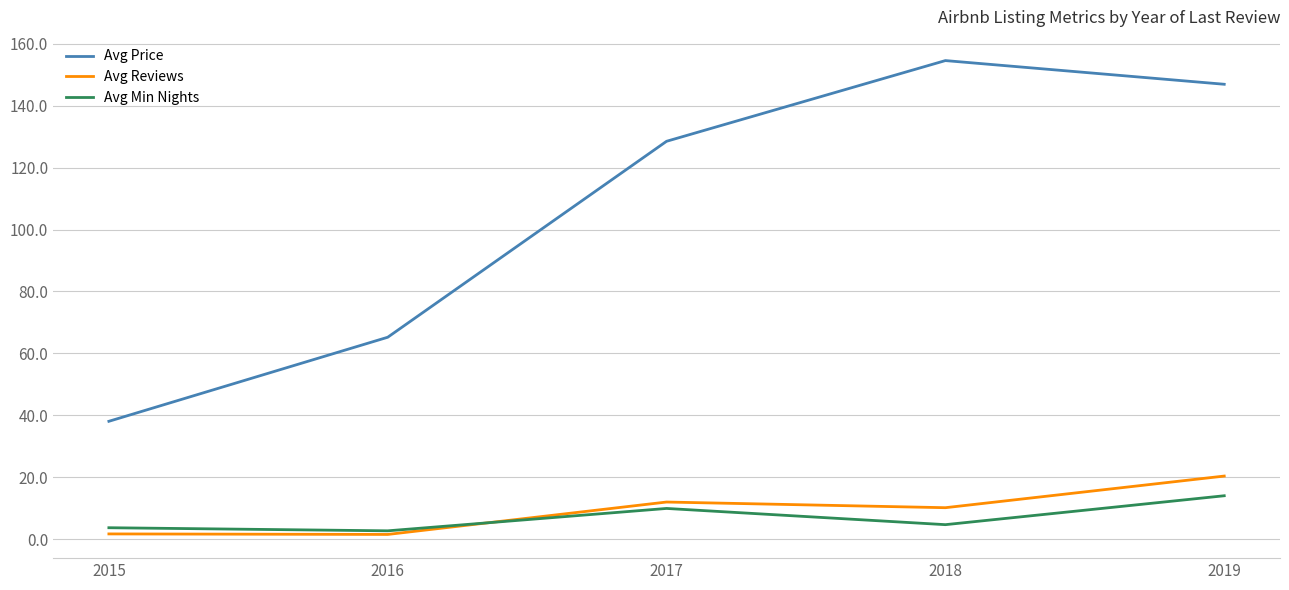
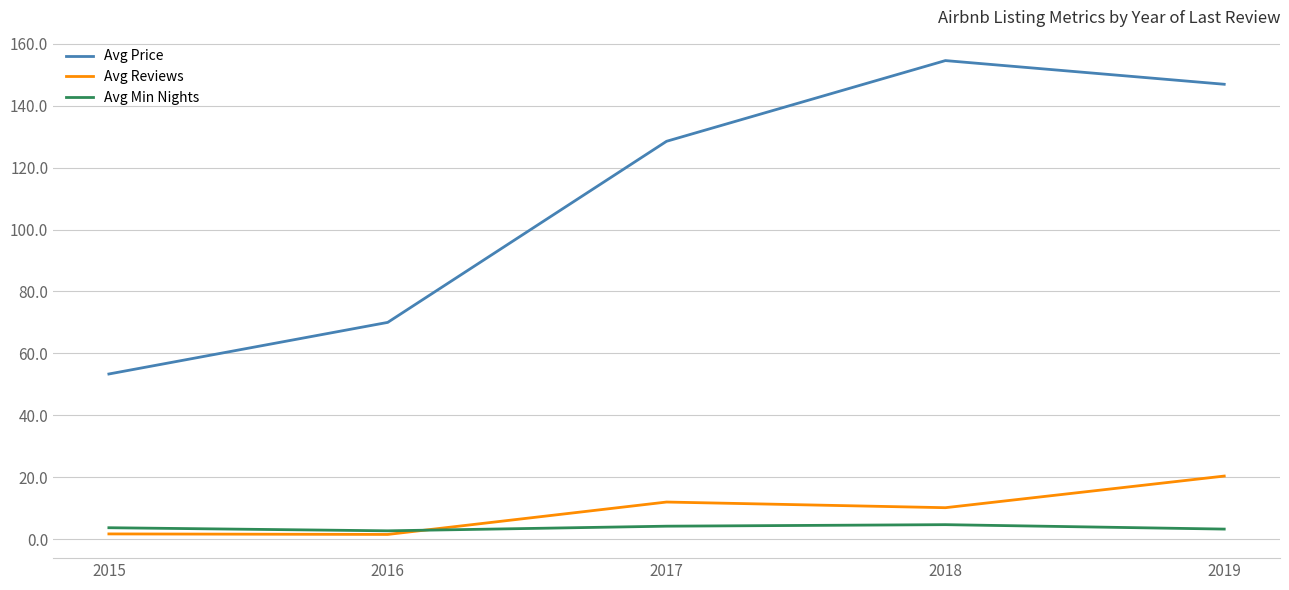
  {
    "Avg Price": {
-     "2015": 38,
-     "2016": 65,
+     "2015": 53,
+     "2016": 70,
      "2017": 129,
      "2018": 155,
      "2019": 147
    },
    "Avg Reviews": {
      "2015": 2,
      "2016": 2,
      "2017": 12,
      "2018": 10,
      "2019": 20
    },
    "Avg Min Nights": {
      "2015": 4,
      "2016": 3,
-     "2017": 10,
+     "2017": 4,
      "2018": 5,
-     "2019": 14
+     "2019": 3
    }
  }
